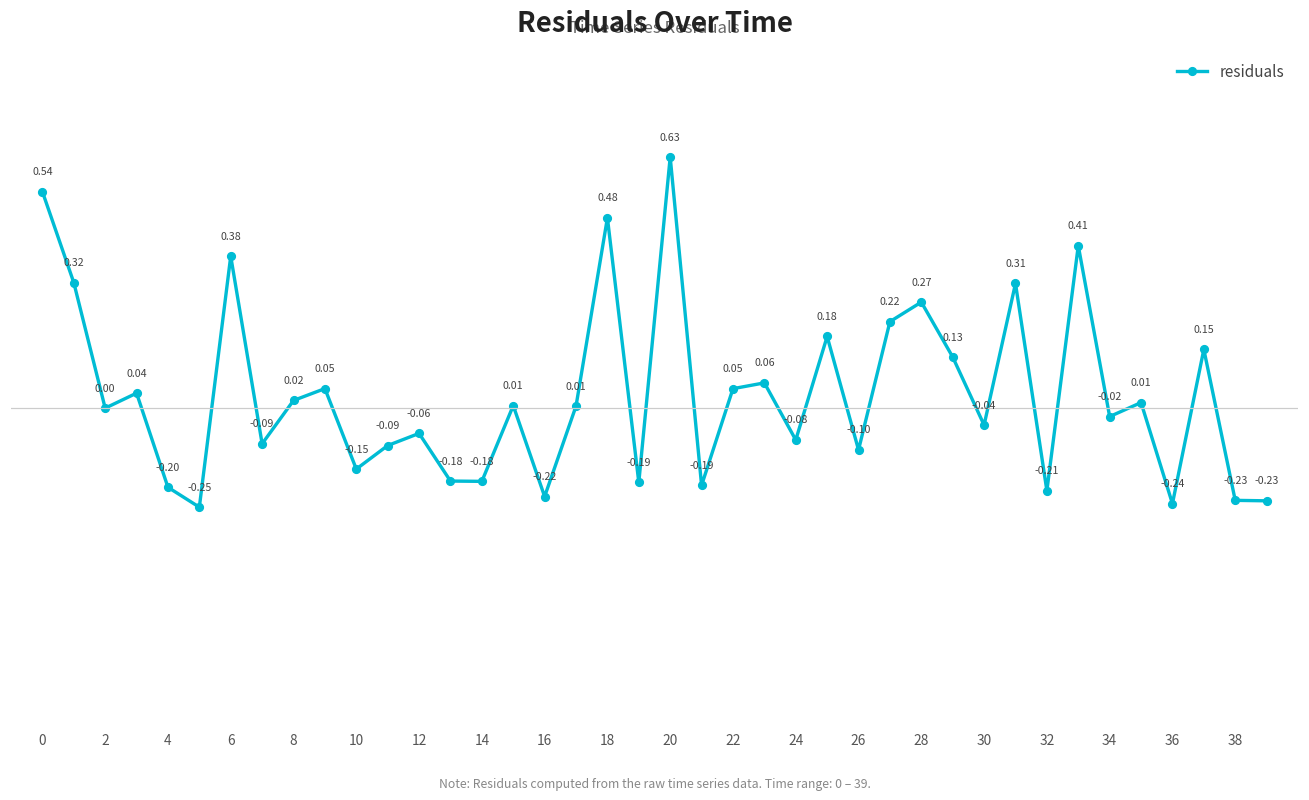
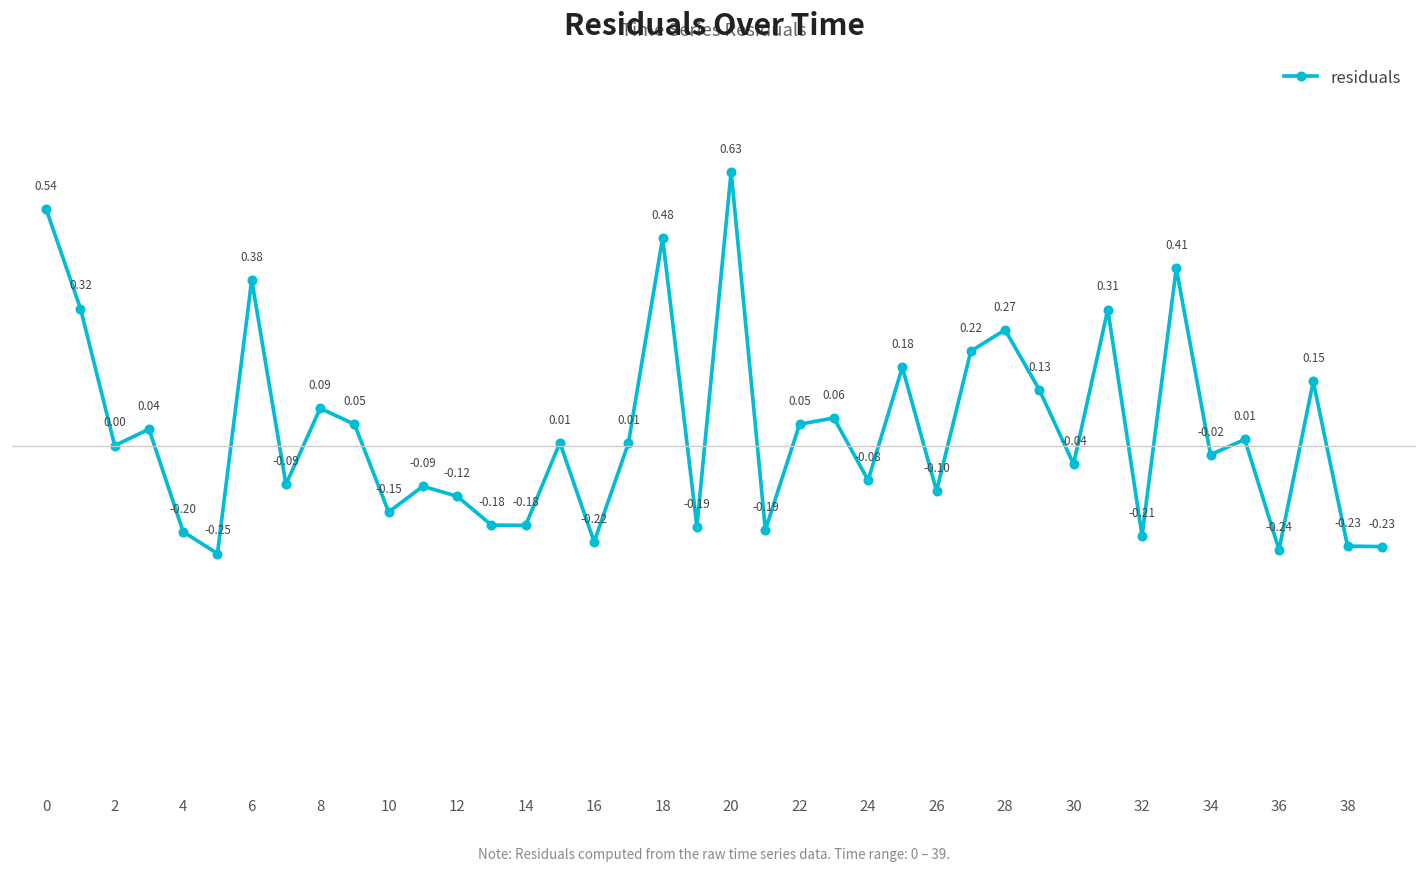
  {
    "0": 0.54,
    "2": 0.00,
    "4": -0.20,
    "6": 0.38,
-   "8": 0.02,
+   "8": 0.09,
    "10": -0.15,
-   "12": -0.06,
+   "12": -0.12,
    "14": -0.18,
    "16": -0.22,
    "18": 0.48,
    "20": 0.63,
    "22": 0.05,
    "24": -0.08,
    "26": -0.10,
    "28": 0.27,
    "30": -0.04,
    "32": -0.21,
    "34": -0.02,
    "36": -0.24,
    "38": -0.23
  }
